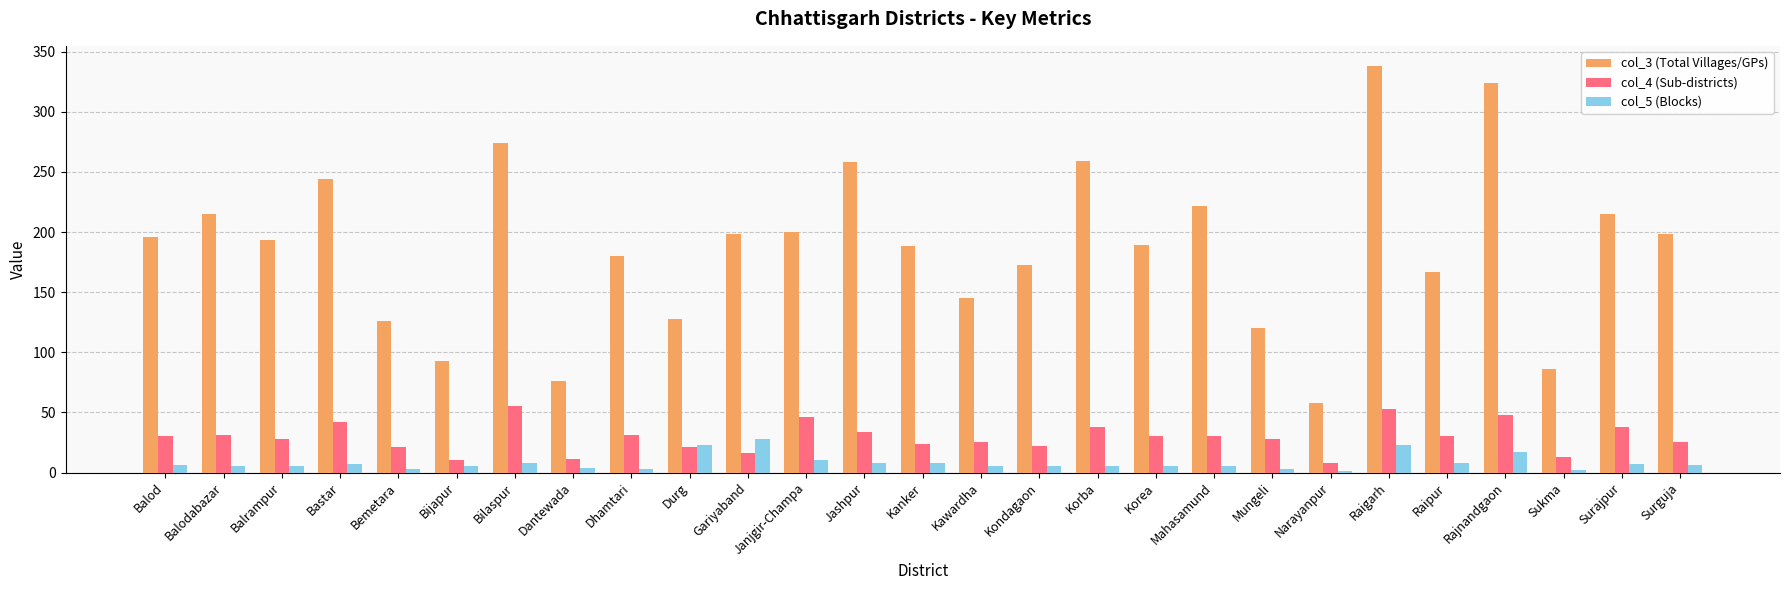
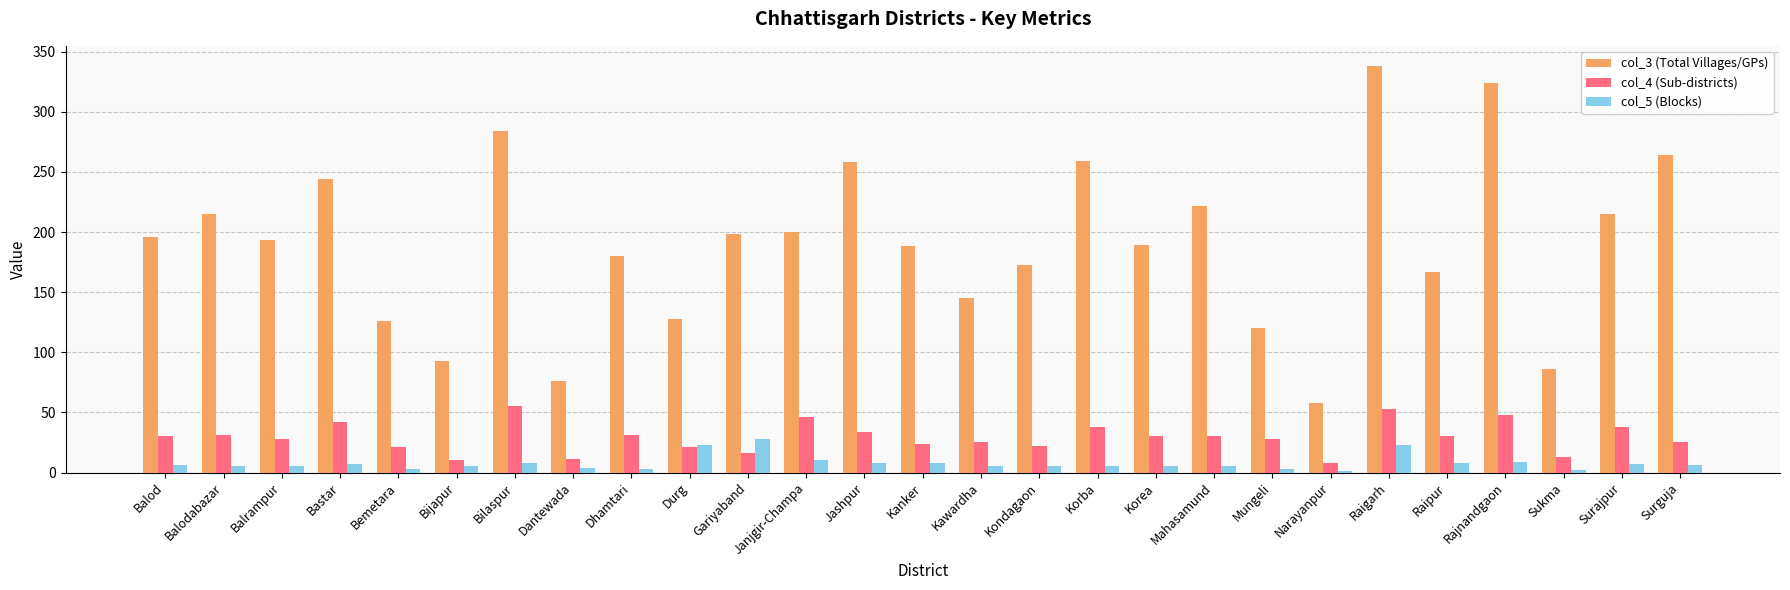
  {
    "col_3 (Total Villages/GPs)": {
      "Balod": 196,
      "Balodabazar": 215,
      "Balrampur": 193,
      "Bastar": 244,
      "Bemetara": 126,
      "Bijapur": 93,
-     "Bilaspur": 274,
+     "Bilaspur": 284,
      "Dantewada": 76,
      "Dhamtari": 180,
      "Durg": 128,
      "Gariyaband": 198,
      "Janjgir-Champa": 200,
      "Jashpur": 258,
      "Kanker": 188,
      "Kawardha": 145,
      "Kondagaon": 173,
      "Korba": 259,
      "Korea": 189,
      "Mahasamund": 222,
      "Mungeli": 120,
      "Narayanpur": 58,
      "Raigarh": 338,
      "Raipur": 167,
      "Rajnandgaon": 324,
      "Sukma": 86,
      "Surajpur": 215,
-     "Surguja": 198
+     "Surguja": 264
    },
    "col_4 (Sub-districts)": {
      "Balod": 30,
      "Balodabazar": 31,
      "Balrampur": 28,
      "Bastar": 42,
      "Bemetara": 21,
      "Bijapur": 10,
      "Bilaspur": 55,
      "Dantewada": 11,
      "Dhamtari": 31,
      "Durg": 21,
      "Gariyaband": 16,
      "Janjgir-Champa": 46,
      "Jashpur": 34,
      "Kanker": 24,
      "Kawardha": 25,
      "Kondagaon": 22,
      "Korba": 38,
      "Korea": 30,
      "Mahasamund": 30,
      "Mungeli": 28,
      "Narayanpur": 8,
      "Raigarh": 53,
      "Raipur": 30,
      "Rajnandgaon": 48,
      "Sukma": 13,
      "Surajpur": 38,
      "Surguja": 25
    },
    "col_5 (Blocks)": {
      "Balod": 6,
      "Balodabazar": 5,
      "Balrampur": 5,
      "Bastar": 7,
      "Bemetara": 3,
      "Bijapur": 5,
      "Bilaspur": 8,
      "Dantewada": 4,
      "Dhamtari": 3,
      "Durg": 23,
      "Gariyaband": 28,
      "Janjgir-Champa": 10,
      "Jashpur": 8,
      "Kanker": 8,
      "Kawardha": 5,
      "Kondagaon": 5,
      "Korba": 5,
      "Korea": 5,
      "Mahasamund": 5,
      "Mungeli": 3,
      "Raigarh": 23,
      "Raipur": 8,
-     "Rajnandgaon": 17,
+     "Rajnandgaon": 9,
      "Surajpur": 7,
      "Surguja": 6
    }
  }
